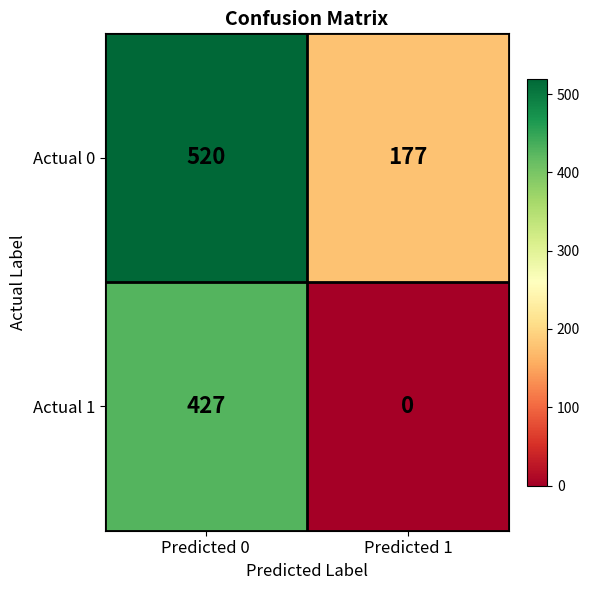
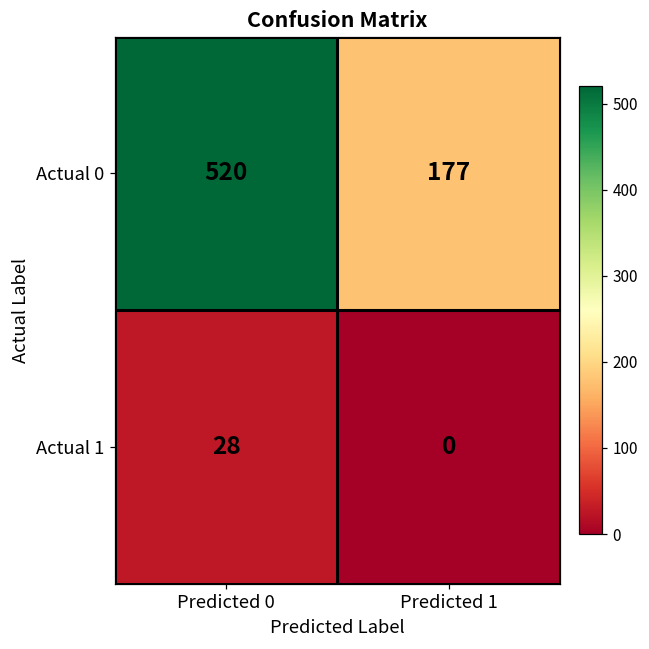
  {
    "Actual 0": {
      "Predicted 0": 520,
      "Predicted 1": 177
    },
    "Actual 1": {
-     "Predicted 0": 427,
+     "Predicted 0": 28,
      "Predicted 1": 0
    }
  }
